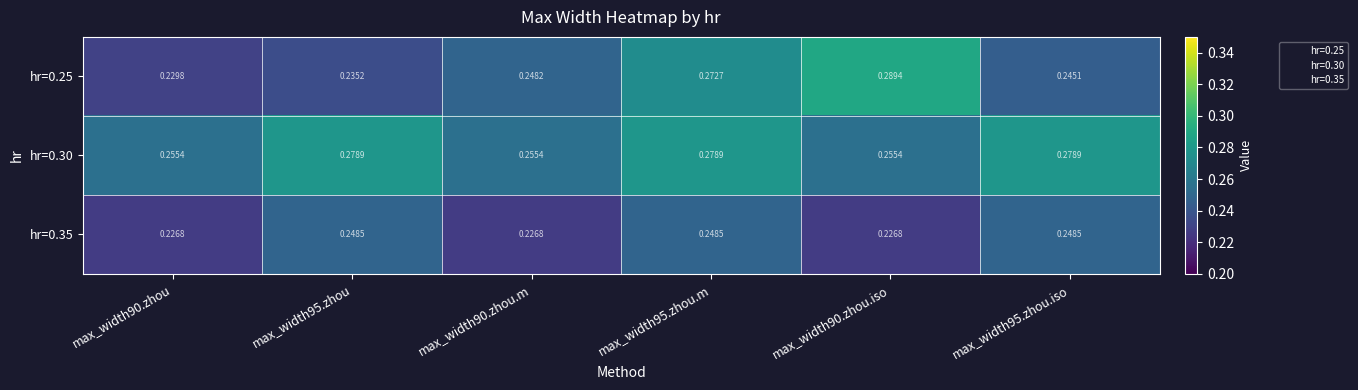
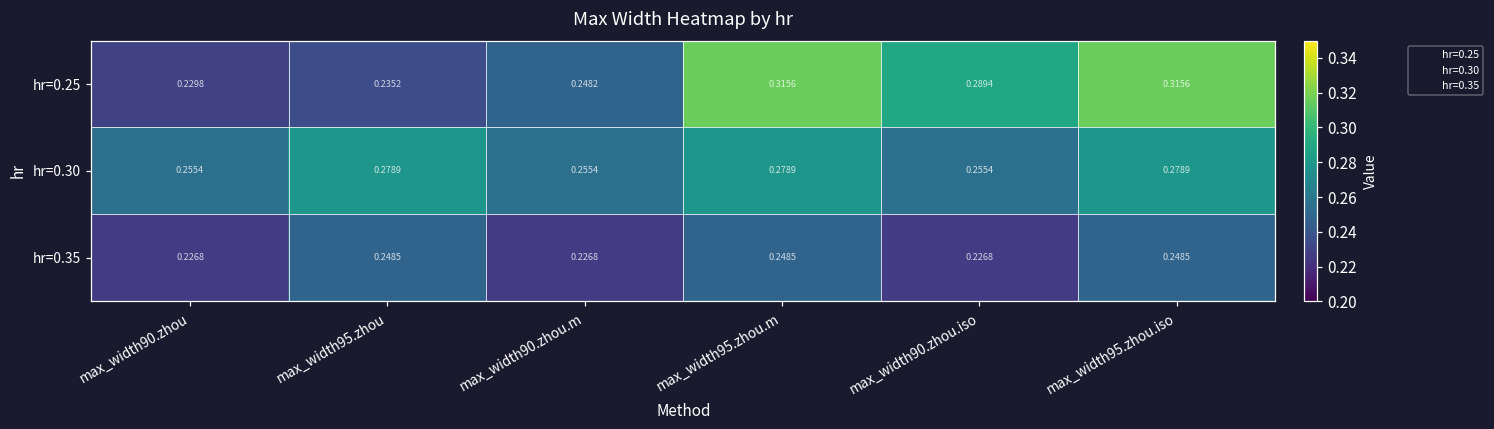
  {
    "hr=0.25": {
      "max_width90.zhou": 0.2298,
      "max_width95.zhou": 0.2352,
      "max_width90.zhou.m": 0.2482,
-     "max_width95.zhou.m": 0.2727,
+     "max_width95.zhou.m": 0.3156,
      "max_width90.zhou.iso": 0.2894,
-     "max_width95.zhou.iso": 0.2451
+     "max_width95.zhou.iso": 0.3156
    },
    "hr=0.30": {
      "max_width90.zhou": 0.2554,
      "max_width95.zhou": 0.2789,
      "max_width90.zhou.m": 0.2554,
      "max_width95.zhou.m": 0.2789,
      "max_width90.zhou.iso": 0.2554,
      "max_width95.zhou.iso": 0.2789
    },
    "hr=0.35": {
      "max_width90.zhou": 0.2268,
      "max_width95.zhou": 0.2485,
      "max_width90.zhou.m": 0.2268,
      "max_width95.zhou.m": 0.2485,
      "max_width90.zhou.iso": 0.2268,
      "max_width95.zhou.iso": 0.2485
    }
  }
